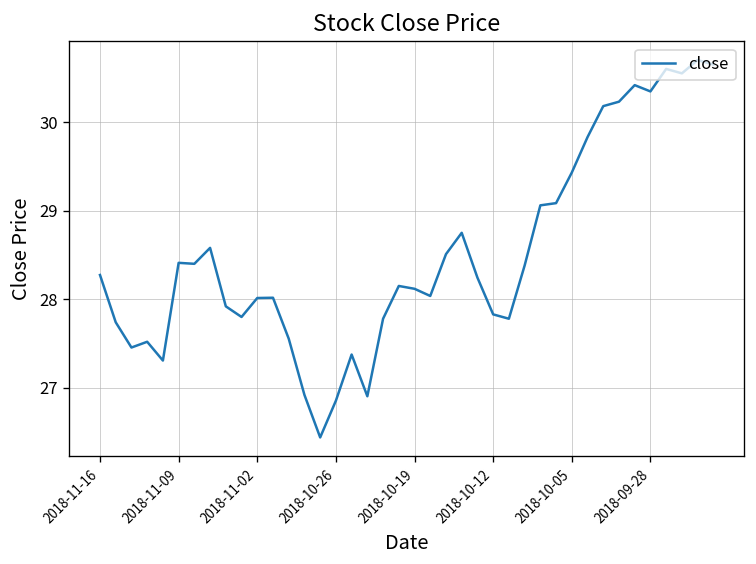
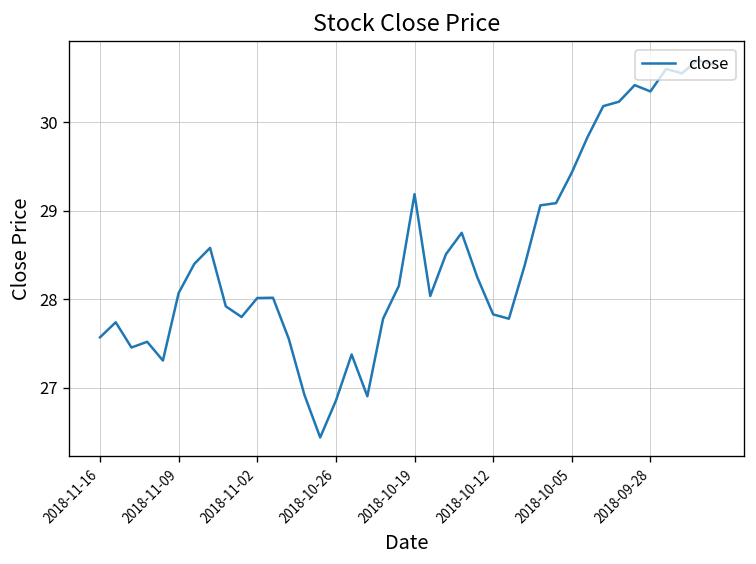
  {
-   "2018-11-16": 28.3,
-   "2018-11-09": 28.4,
+   "2018-11-16": 27.6,
+   "2018-11-09": 28.1,
    "2018-11-02": 28.0,
    "2018-10-26": 26.9,
-   "2018-10-19": 28.1,
+   "2018-10-19": 29.2,
    "2018-10-12": 27.8,
    "2018-10-05": 29.4,
    "2018-09-28": 30.3
  }
